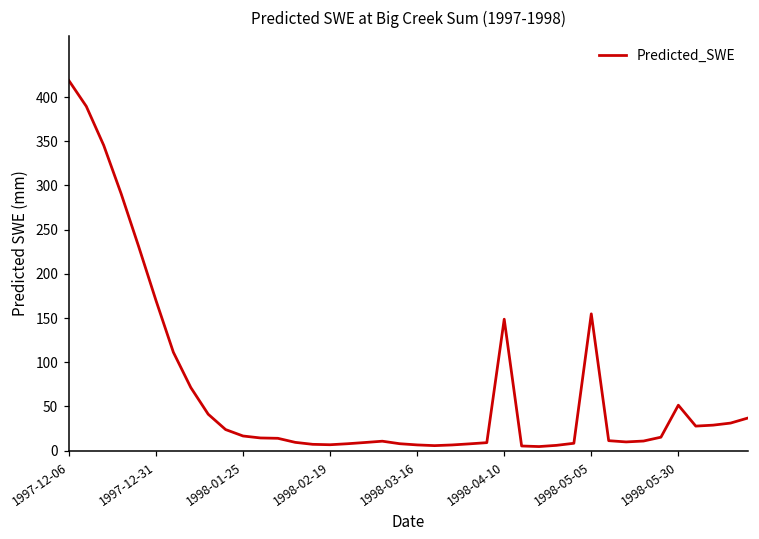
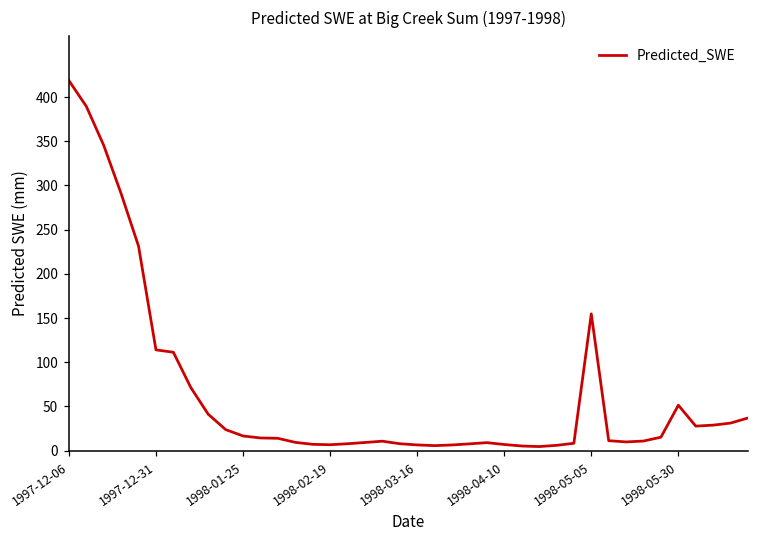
  {
    "1997-12-06": 420,
-   "1997-12-31": 170,
+   "1997-12-31": 110,
    "1998-01-25": 20,
    "1998-02-19": 10,
    "1998-03-16": 10,
-   "1998-04-10": 150,
+   "1998-04-10": 10,
    "1998-05-05": 150,
    "1998-05-30": 50
  }
